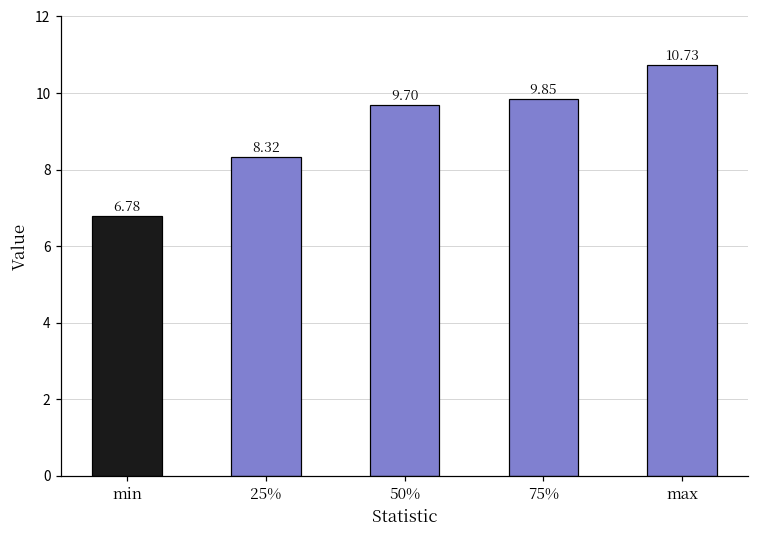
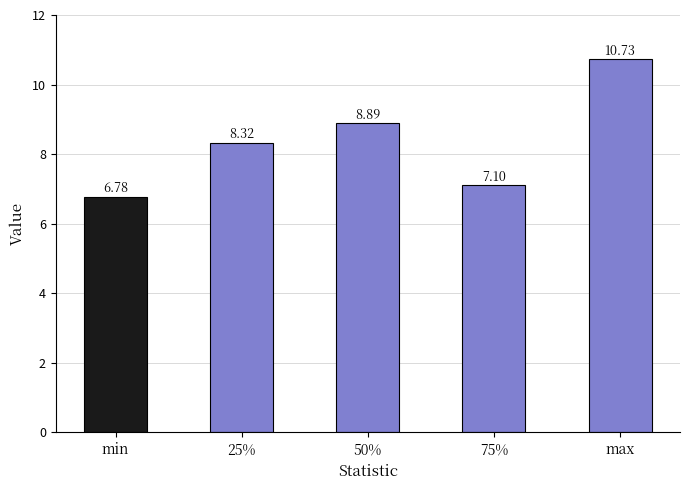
  {
    "min": 6.78,
    "25%": 8.32,
-   "50%": 9.70,
-   "75%": 9.85,
+   "50%": 8.89,
+   "75%": 7.10,
    "max": 10.73
  }
